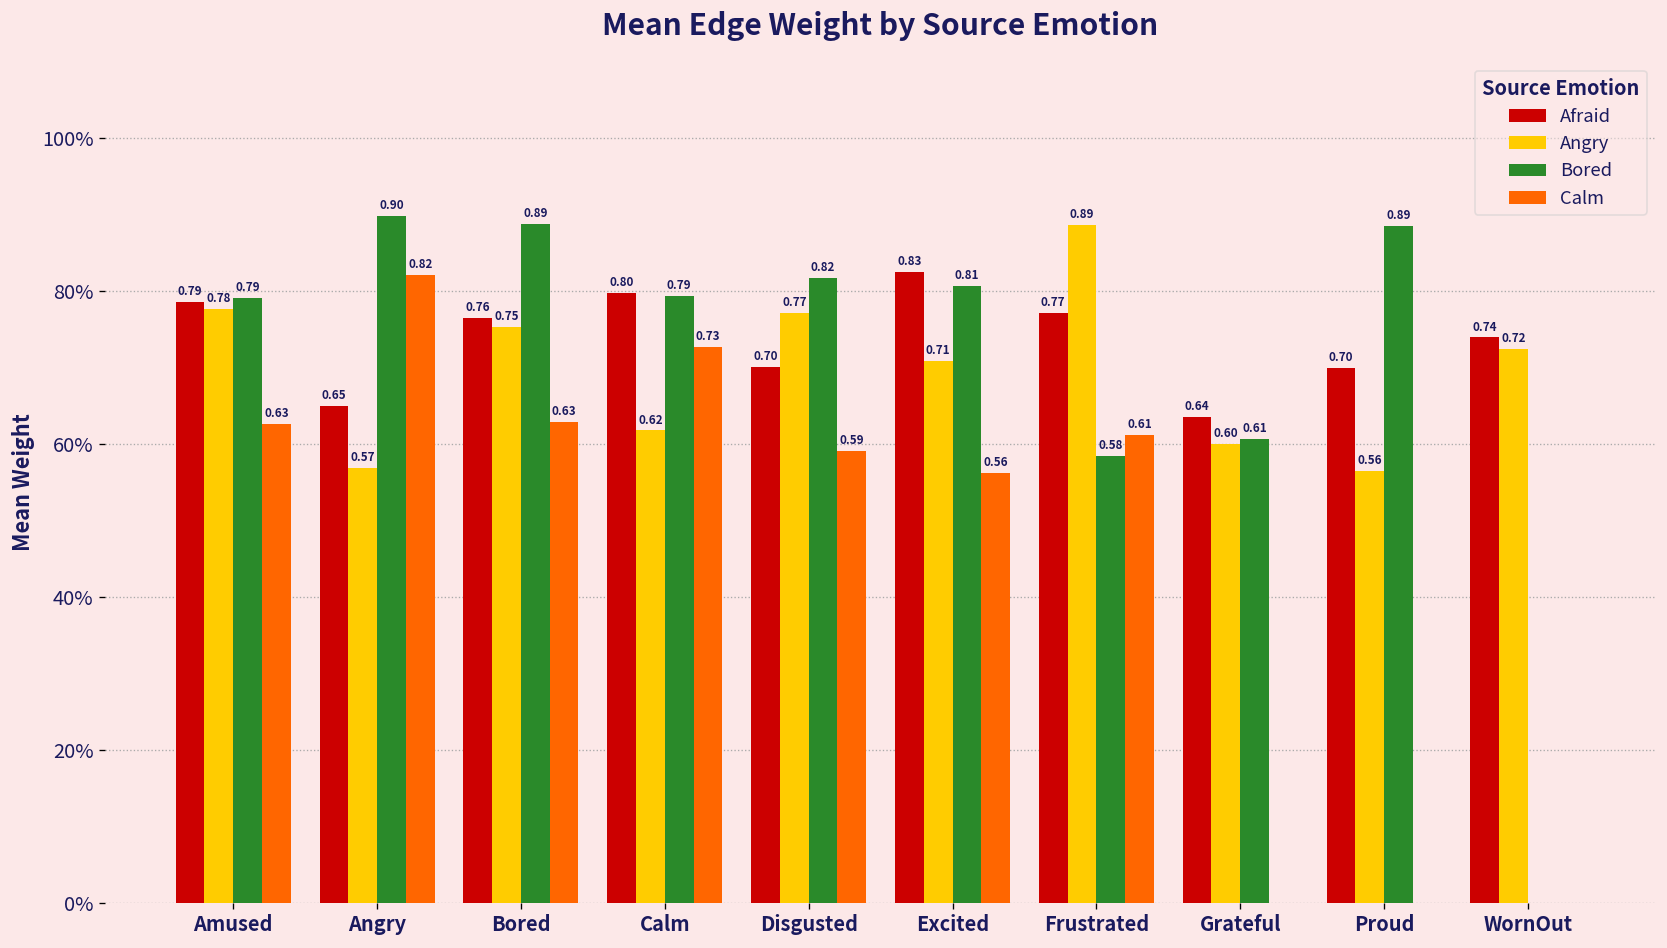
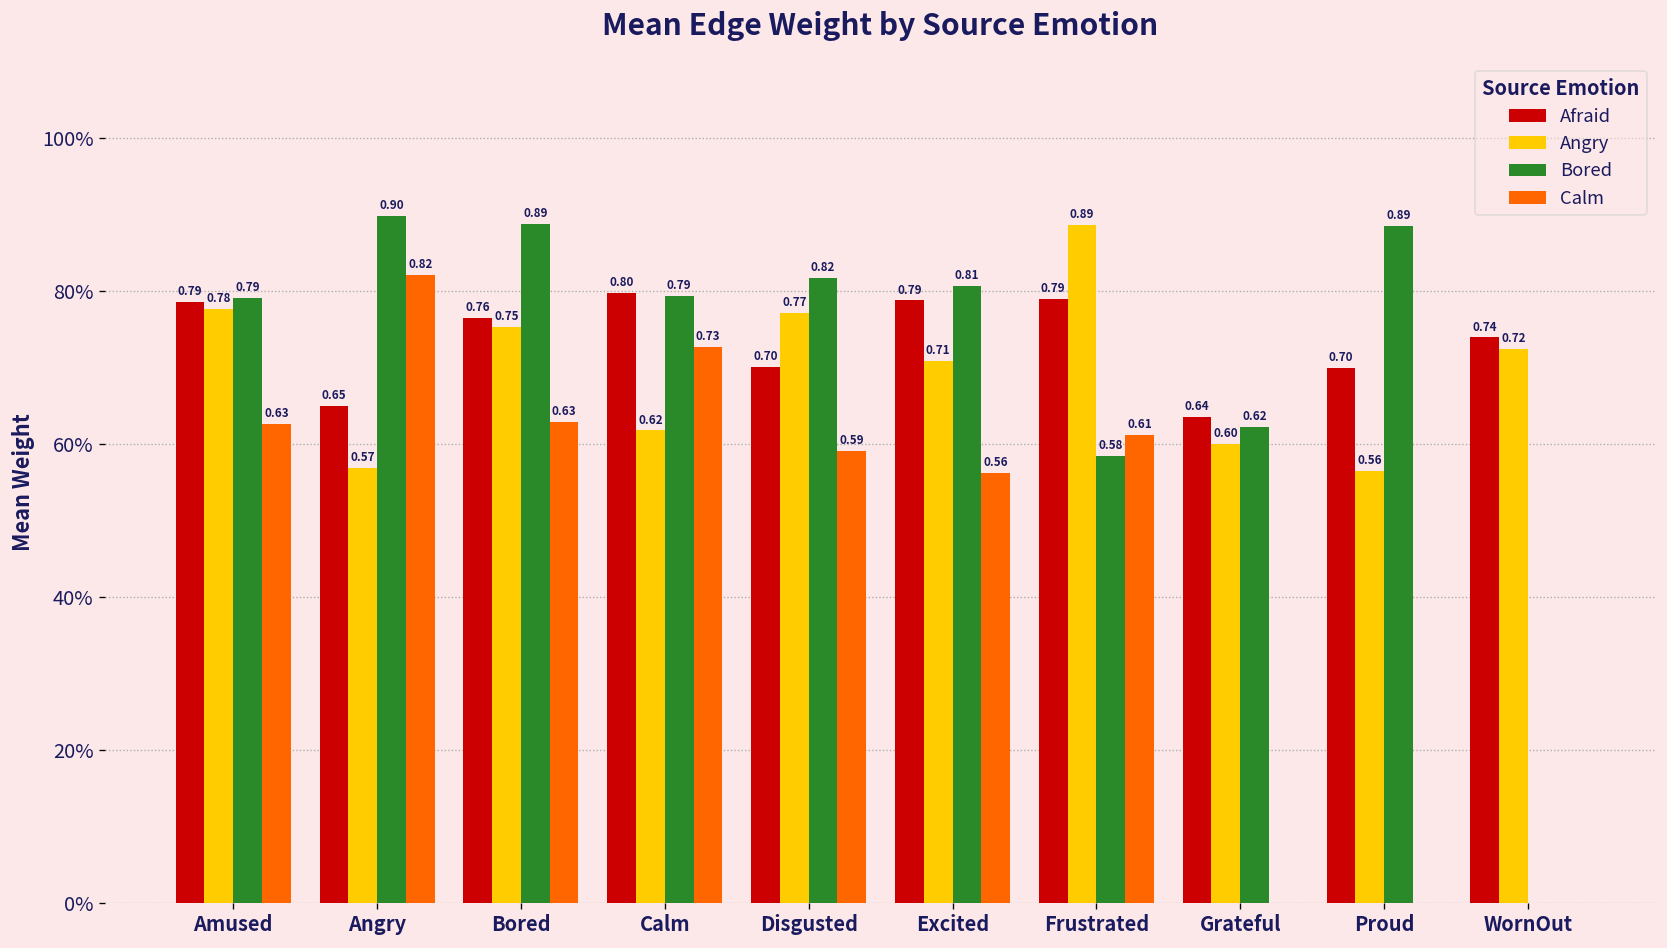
  {
    "Afraid": {
      "Amused": 0.79,
      "Angry": 0.65,
      "Bored": 0.76,
      "Calm": 0.80,
      "Disgusted": 0.70,
-     "Excited": 0.83,
-     "Frustrated": 0.77,
+     "Excited": 0.79,
+     "Frustrated": 0.79,
      "Grateful": 0.64,
      "Proud": 0.70,
      "WornOut": 0.74
    },
    "Angry": {
      "Amused": 0.78,
      "Angry": 0.57,
      "Bored": 0.75,
      "Calm": 0.62,
      "Disgusted": 0.77,
      "Excited": 0.71,
      "Frustrated": 0.89,
      "Grateful": 0.60,
      "Proud": 0.56,
      "WornOut": 0.72
    },
    "Bored": {
      "Amused": 0.79,
      "Angry": 0.90,
      "Bored": 0.89,
      "Calm": 0.79,
      "Disgusted": 0.82,
      "Excited": 0.81,
      "Frustrated": 0.58,
-     "Grateful": 0.61,
+     "Grateful": 0.62,
      "Proud": 0.89
    },
    "Calm": {
      "Amused": 0.63,
      "Angry": 0.82,
      "Bored": 0.63,
      "Calm": 0.73,
      "Disgusted": 0.59,
      "Excited": 0.56,
      "Frustrated": 0.61
    }
  }
